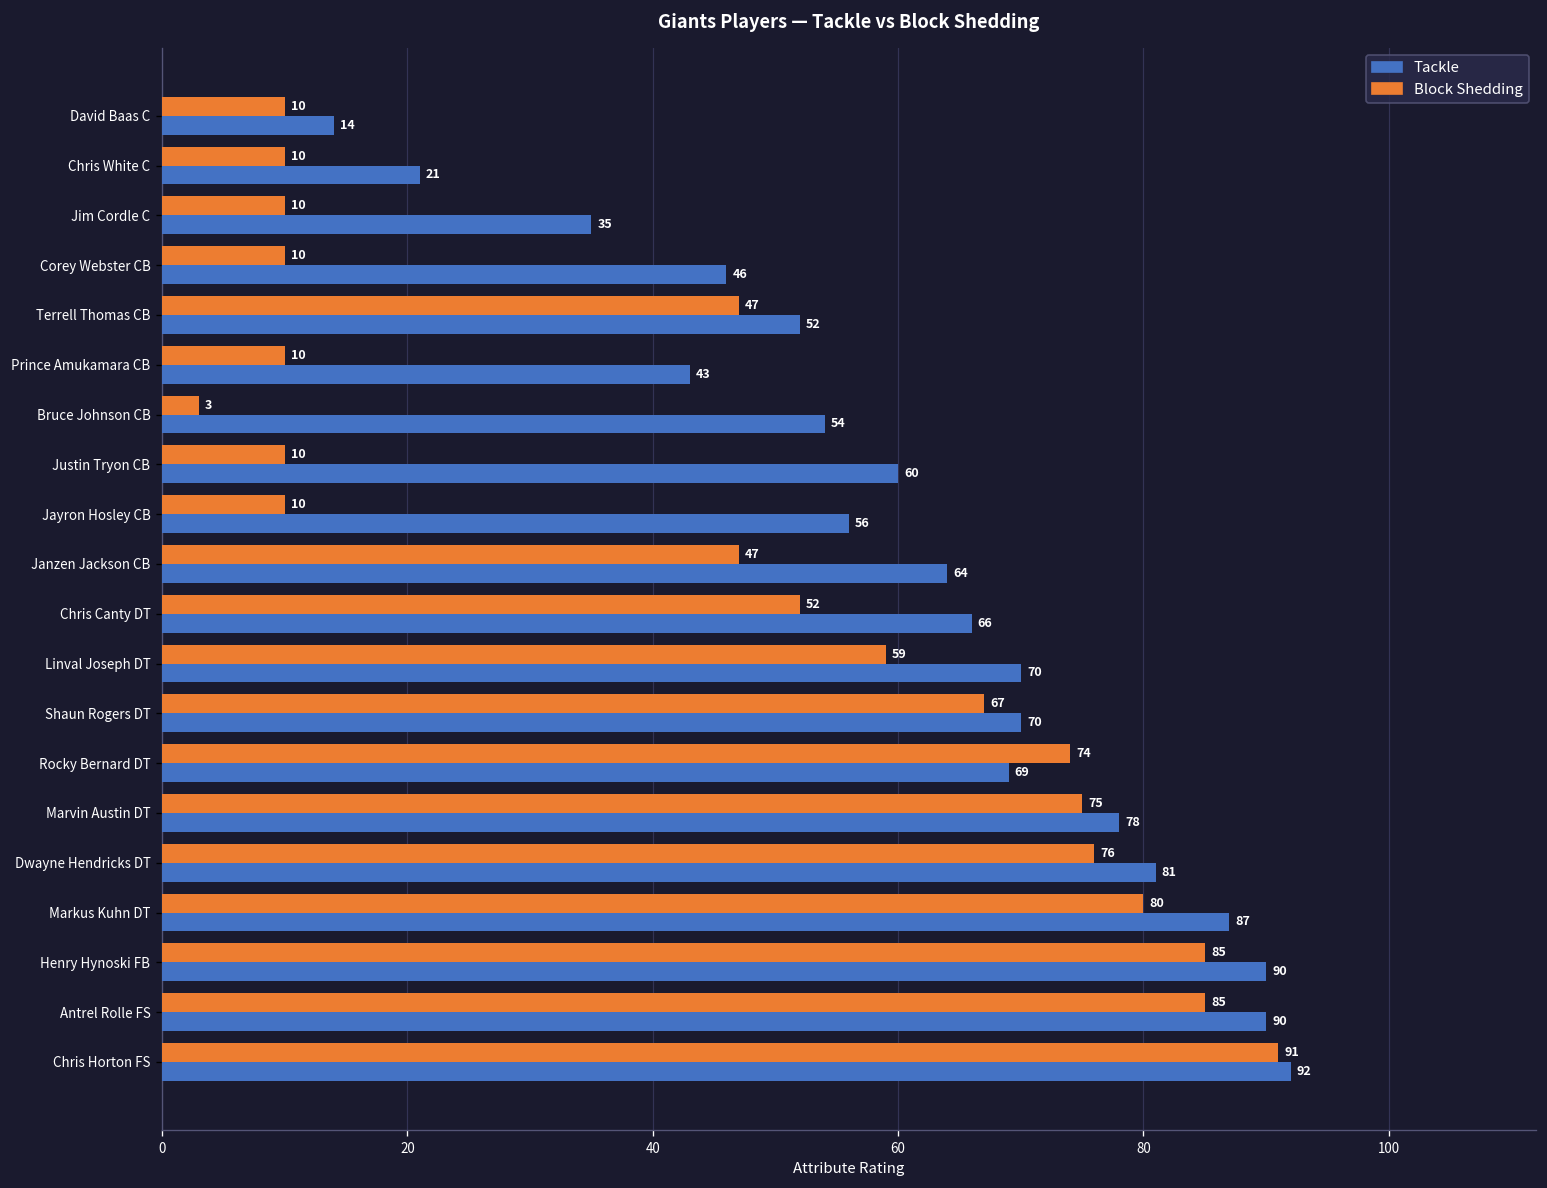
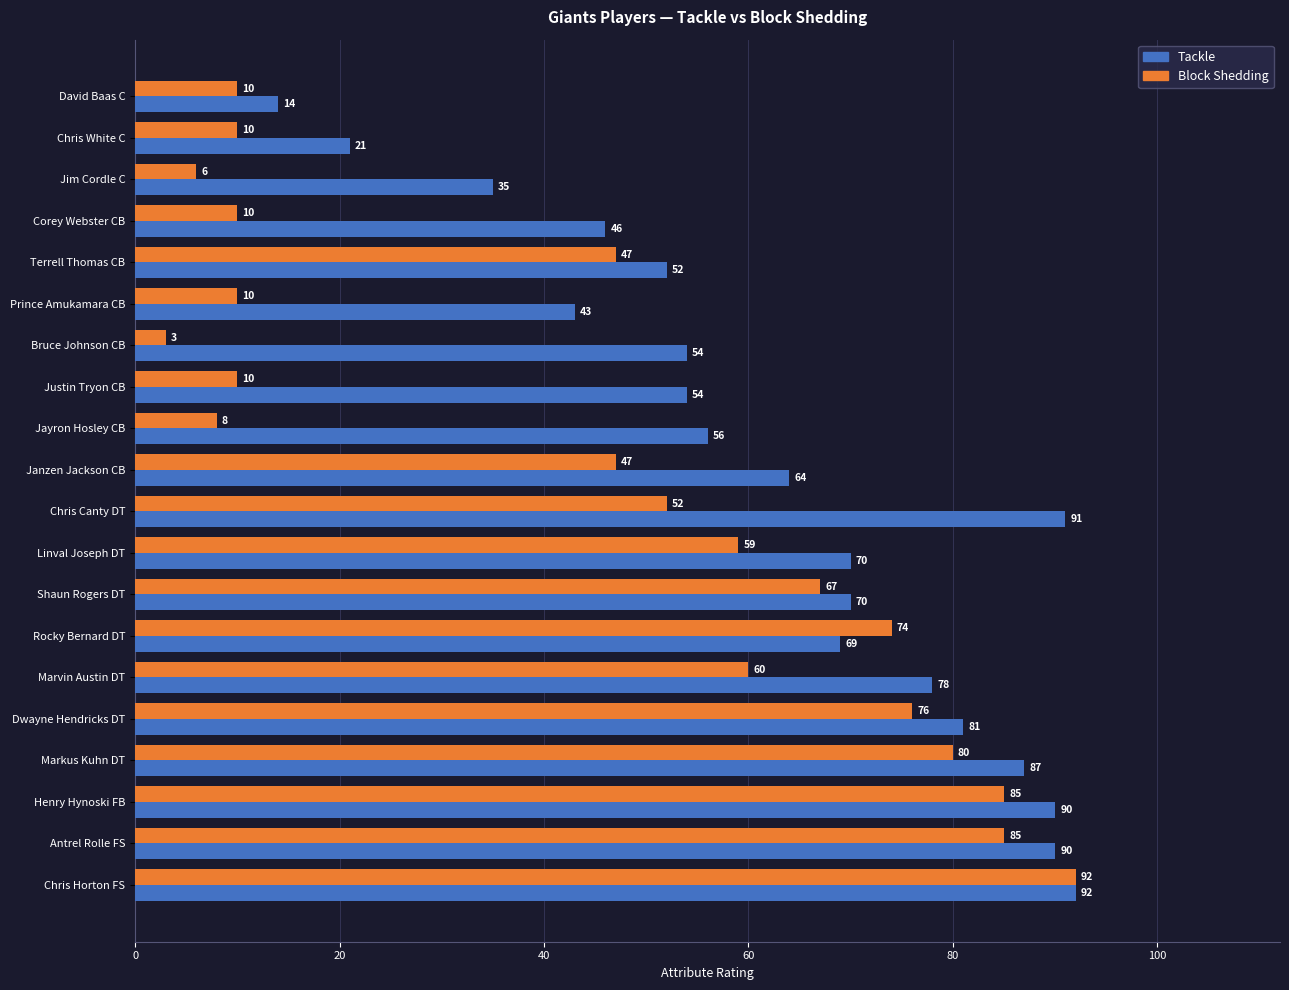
  {
    "Tackle": {
      "David Baas C": 14,
      "Chris White C": 21,
      "Jim Cordle C": 35,
      "Corey Webster CB": 46,
      "Terrell Thomas CB": 52,
      "Prince Amukamara CB": 43,
      "Bruce Johnson CB": 54,
-     "Justin Tryon CB": 60,
+     "Justin Tryon CB": 54,
      "Jayron Hosley CB": 56,
      "Janzen Jackson CB": 64,
-     "Chris Canty DT": 66,
+     "Chris Canty DT": 91,
      "Linval Joseph DT": 70,
      "Shaun Rogers DT": 70,
      "Rocky Bernard DT": 69,
      "Marvin Austin DT": 78,
      "Dwayne Hendricks DT": 81,
      "Markus Kuhn DT": 87,
      "Henry Hynoski FB": 90,
      "Antrel Rolle FS": 90,
      "Chris Horton FS": 92
    },
    "Block Shedding": {
      "David Baas C": 10,
      "Chris White C": 10,
-     "Jim Cordle C": 10,
+     "Jim Cordle C": 6,
      "Corey Webster CB": 10,
      "Terrell Thomas CB": 47,
      "Prince Amukamara CB": 10,
      "Bruce Johnson CB": 3,
      "Justin Tryon CB": 10,
-     "Jayron Hosley CB": 10,
+     "Jayron Hosley CB": 8,
      "Janzen Jackson CB": 47,
      "Chris Canty DT": 52,
      "Linval Joseph DT": 59,
      "Shaun Rogers DT": 67,
      "Rocky Bernard DT": 74,
-     "Marvin Austin DT": 75,
+     "Marvin Austin DT": 60,
      "Dwayne Hendricks DT": 76,
      "Markus Kuhn DT": 80,
      "Henry Hynoski FB": 85,
      "Antrel Rolle FS": 85,
-     "Chris Horton FS": 91
+     "Chris Horton FS": 92
    }
  }
